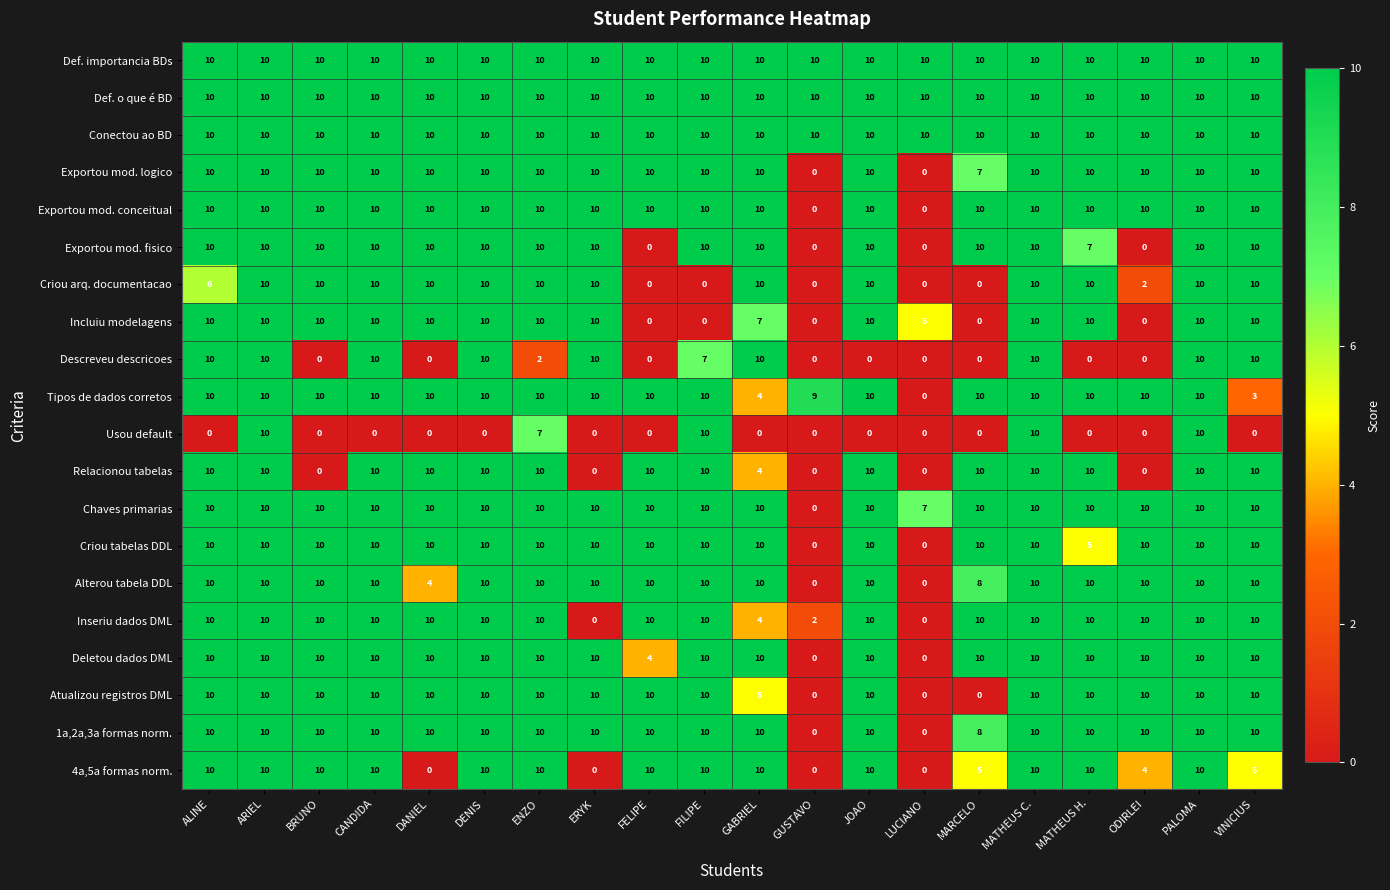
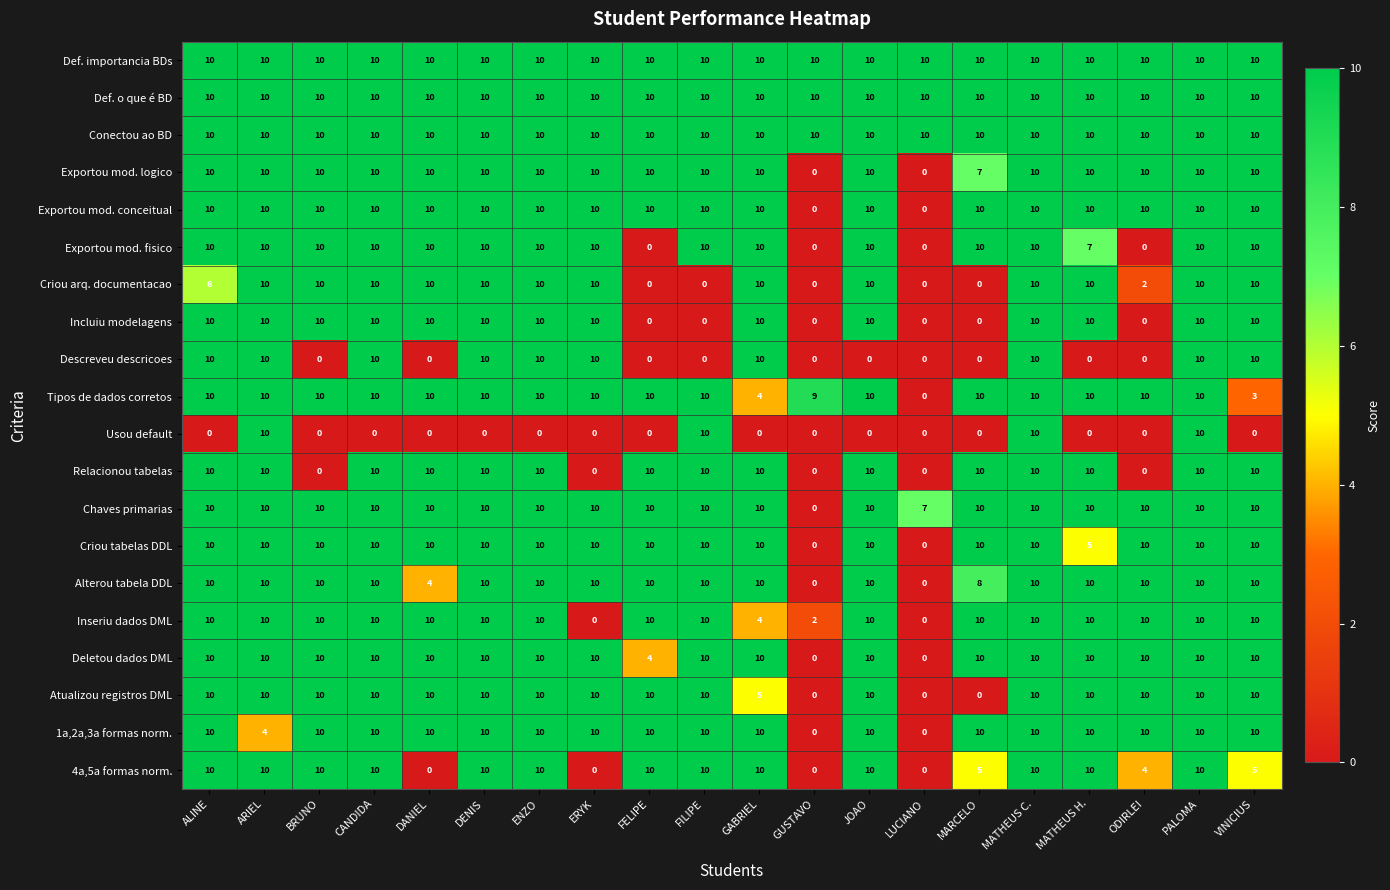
  {
    "Incluiu modelagens": {
      "ALINE": 10,
      "ARIEL": 10,
      "BRUNO": 10,
      "CANDIDA": 10,
      "DANIEL": 10,
      "DENIS": 10,
      "ENZO": 10,
      "ERYK": 10,
      "FELIPE": 0,
      "FILIPE": 0,
-     "GABRIEL": 7,
+     "GABRIEL": 10,
      "GUSTAVO": 0,
      "JOAO": 10,
-     "LUCIANO": 5,
+     "LUCIANO": 0,
      "MARCELO": 0,
      "MATHEUS C.": 10,
      "MATHEUS H.": 10,
      "ODIRLEI": 0,
      "PALOMA": 10,
      "VINICIUS": 10
    },
    "Descreveu descricoes": {
      "ALINE": 10,
      "ARIEL": 10,
      "BRUNO": 0,
      "CANDIDA": 10,
      "DANIEL": 0,
      "DENIS": 10,
-     "ENZO": 2,
+     "ENZO": 10,
      "ERYK": 10,
      "FELIPE": 0,
-     "FILIPE": 7,
+     "FILIPE": 0,
      "GABRIEL": 10,
      "GUSTAVO": 0,
      "JOAO": 0,
      "LUCIANO": 0,
      "MARCELO": 0,
      "MATHEUS C.": 10,
      "MATHEUS H.": 0,
      "ODIRLEI": 0,
      "PALOMA": 10,
      "VINICIUS": 10
    },
    "Usou default": {
      "ALINE": 0,
      "ARIEL": 10,
      "BRUNO": 0,
      "CANDIDA": 0,
      "DANIEL": 0,
      "DENIS": 0,
-     "ENZO": 7,
+     "ENZO": 0,
      "ERYK": 0,
      "FELIPE": 0,
      "FILIPE": 10,
      "GABRIEL": 0,
      "GUSTAVO": 0,
      "JOAO": 0,
      "LUCIANO": 0,
      "MARCELO": 0,
      "MATHEUS C.": 10,
      "MATHEUS H.": 0,
      "ODIRLEI": 0,
      "PALOMA": 10,
      "VINICIUS": 0
    },
    "Relacionou tabelas": {
      "ALINE": 10,
      "ARIEL": 10,
      "BRUNO": 0,
      "CANDIDA": 10,
      "DANIEL": 10,
      "DENIS": 10,
      "ENZO": 10,
      "ERYK": 0,
      "FELIPE": 10,
      "FILIPE": 10,
-     "GABRIEL": 4,
+     "GABRIEL": 10,
      "GUSTAVO": 0,
      "JOAO": 10,
      "LUCIANO": 0,
      "MARCELO": 10,
      "MATHEUS C.": 10,
      "MATHEUS H.": 10,
      "ODIRLEI": 0,
      "PALOMA": 10,
      "VINICIUS": 10
    },
    "1a,2a,3a formas norm.": {
      "ALINE": 10,
-     "ARIEL": 10,
+     "ARIEL": 4,
      "BRUNO": 10,
      "CANDIDA": 10,
      "DANIEL": 10,
      "DENIS": 10,
      "ENZO": 10,
      "ERYK": 10,
      "FELIPE": 10,
      "FILIPE": 10,
      "GABRIEL": 10,
      "GUSTAVO": 0,
      "JOAO": 10,
      "LUCIANO": 0,
-     "MARCELO": 8,
+     "MARCELO": 10,
      "MATHEUS C.": 10,
      "MATHEUS H.": 10,
      "ODIRLEI": 10,
      "PALOMA": 10,
      "VINICIUS": 10
    }
  }
